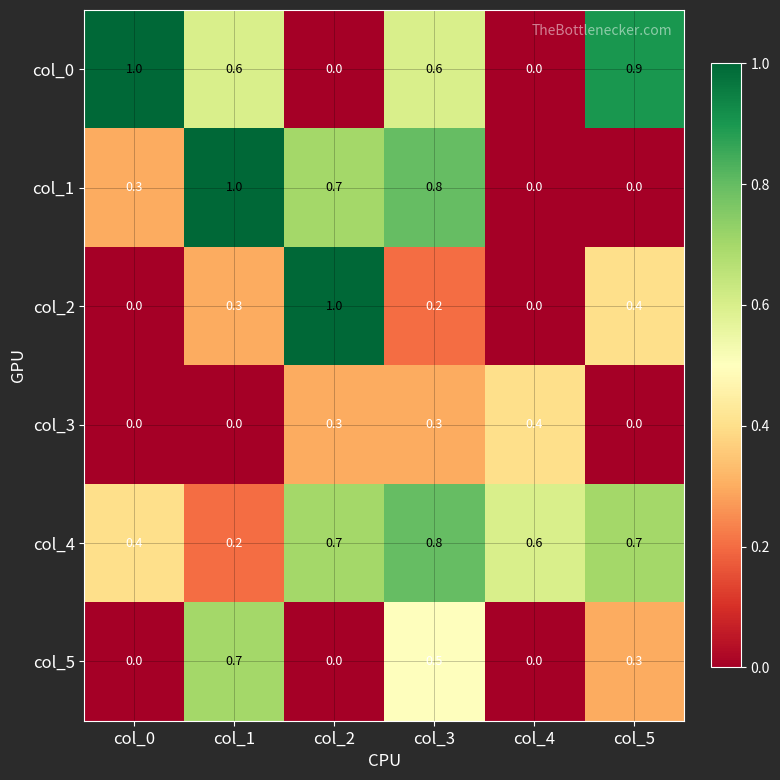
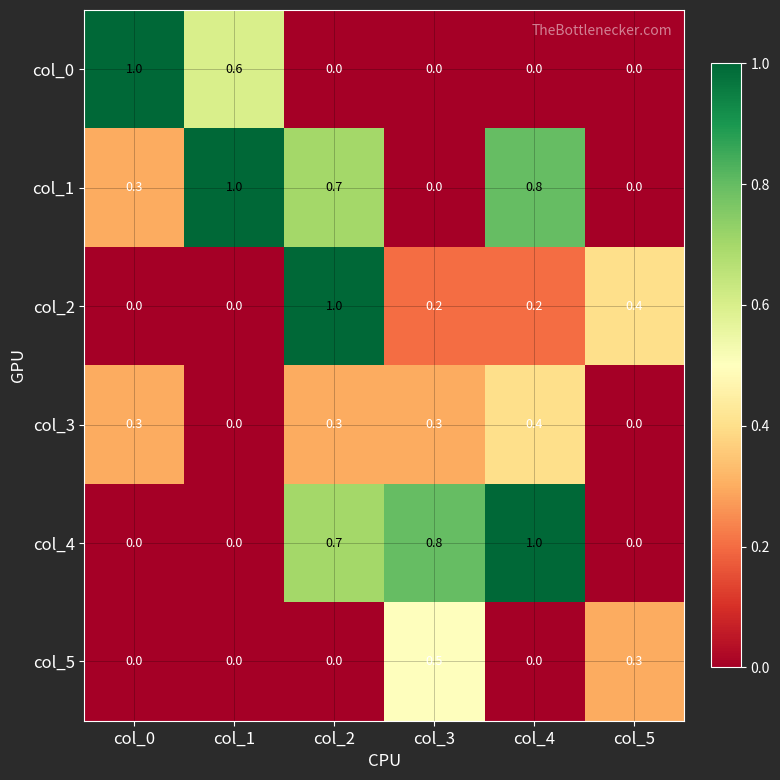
  {
    "col_0": {
      "col_0": 1.0,
      "col_1": 0.6,
      "col_2": 0.0,
-     "col_3": 0.6,
+     "col_3": 0.0,
      "col_4": 0.0,
-     "col_5": 0.9
+     "col_5": 0.0
    },
    "col_1": {
      "col_0": 0.3,
      "col_1": 1.0,
      "col_2": 0.7,
-     "col_3": 0.8,
-     "col_4": 0.0,
+     "col_3": 0.0,
+     "col_4": 0.8,
      "col_5": 0.0
    },
    "col_2": {
      "col_0": 0.0,
-     "col_1": 0.3,
+     "col_1": 0.0,
      "col_2": 1.0,
      "col_3": 0.2,
-     "col_4": 0.0,
+     "col_4": 0.2,
      "col_5": 0.4
    },
    "col_3": {
-     "col_0": 0.0,
+     "col_0": 0.3,
      "col_1": 0.0,
      "col_2": 0.3,
      "col_3": 0.3,
      "col_4": 0.4,
      "col_5": 0.0
    },
    "col_4": {
-     "col_0": 0.4,
-     "col_1": 0.2,
+     "col_0": 0.0,
+     "col_1": 0.0,
      "col_2": 0.7,
      "col_3": 0.8,
-     "col_4": 0.6,
-     "col_5": 0.7
+     "col_4": 1.0,
+     "col_5": 0.0
    },
    "col_5": {
      "col_0": 0.0,
-     "col_1": 0.7,
+     "col_1": 0.0,
      "col_2": 0.0,
      "col_3": 0.5,
      "col_4": 0.0,
      "col_5": 0.3
    }
  }
